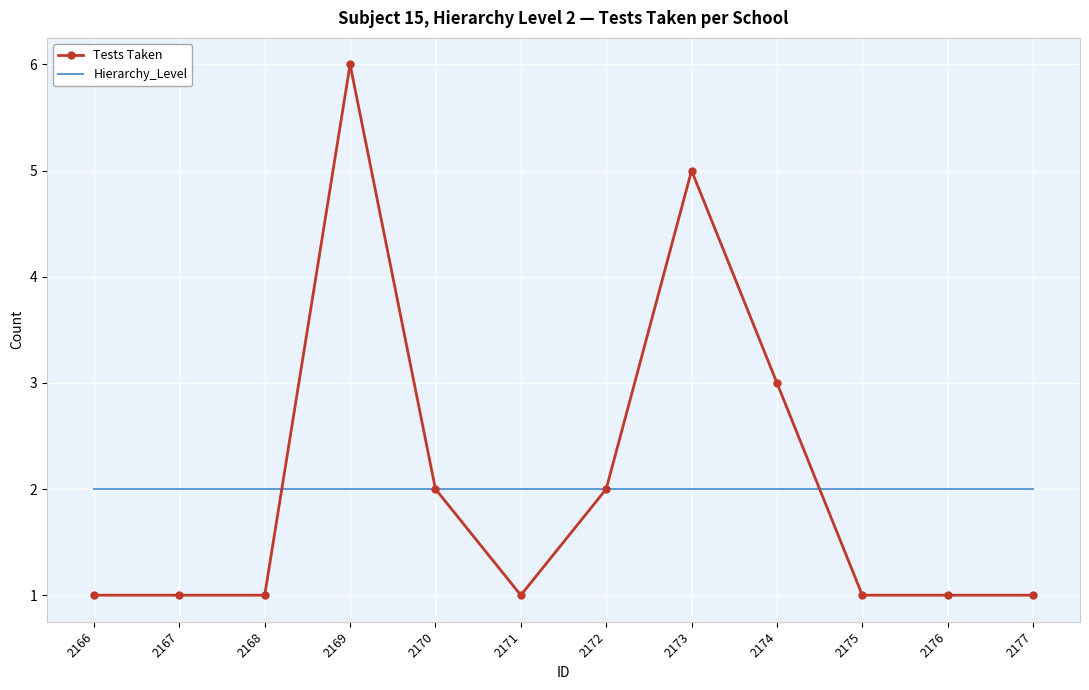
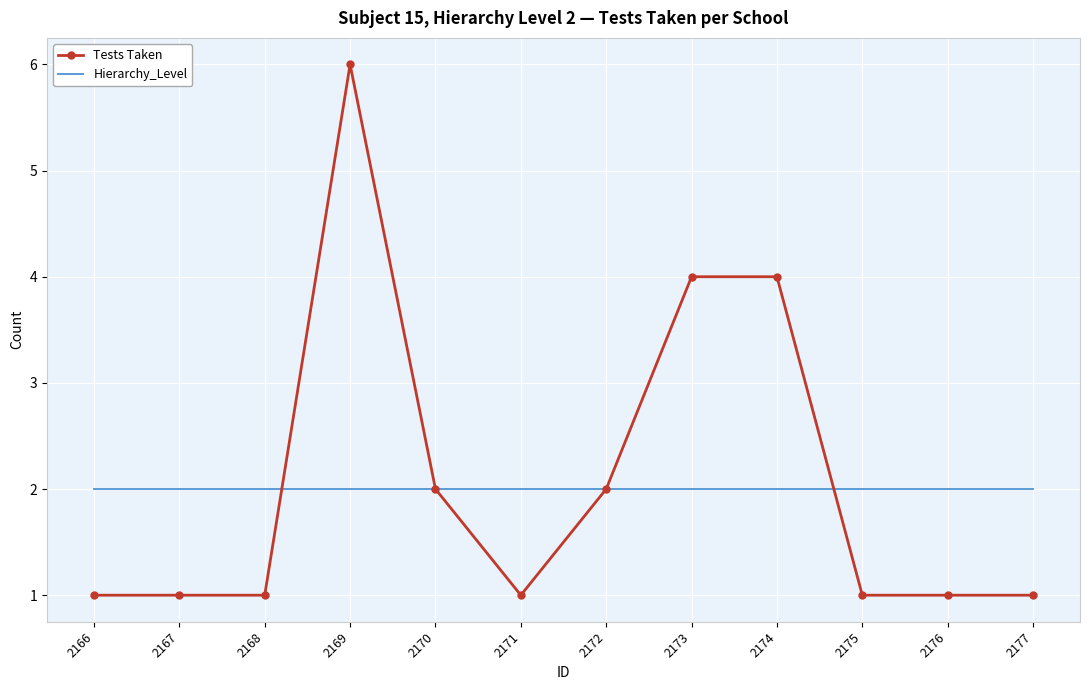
  {
    "Tests Taken": {
      "2166": 1,
      "2167": 1,
      "2168": 1,
      "2169": 6,
      "2171": 1,
-     "2173": 5,
-     "2174": 3,
+     "2173": 4,
+     "2174": 4,
      "2175": 1,
      "2176": 1,
      "2177": 1
    },
    "Hierarchy_Level": {
      "2166": 2,
      "2167": 2,
      "2168": 2,
      "2169": 2,
      "2171": 2,
      "2173": 2,
      "2174": 2,
      "2175": 2,
      "2176": 2,
      "2177": 2
    }
  }
